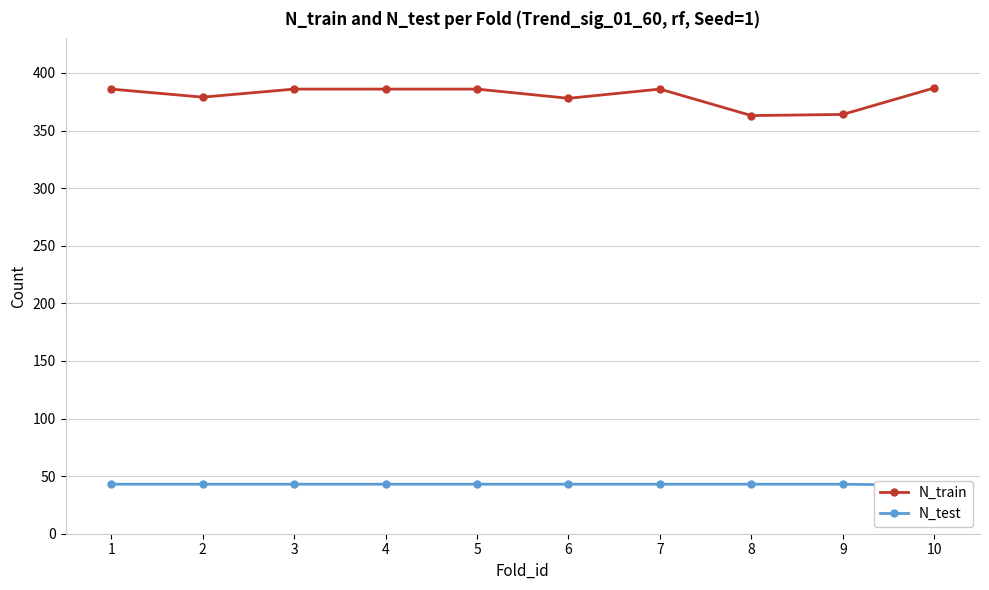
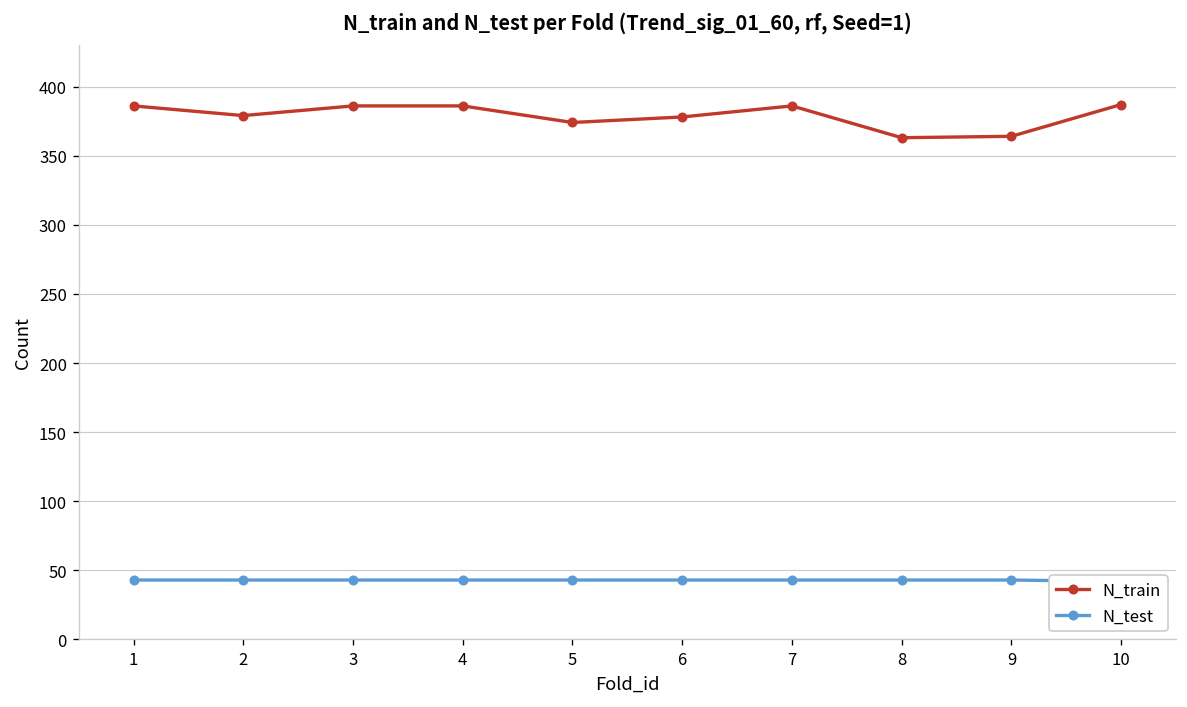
  {
    "N_train": {
      "1": 386,
      "2": 379,
      "3": 386,
      "4": 386,
-     "5": 386,
+     "5": 374,
      "6": 378,
      "7": 386,
      "8": 363,
      "9": 364,
      "10": 387
    },
    "N_test": {
      "1": 43,
      "2": 43,
      "3": 43,
      "4": 43,
      "5": 43,
      "6": 43,
      "7": 43,
      "8": 43,
      "9": 43
    }
  }
